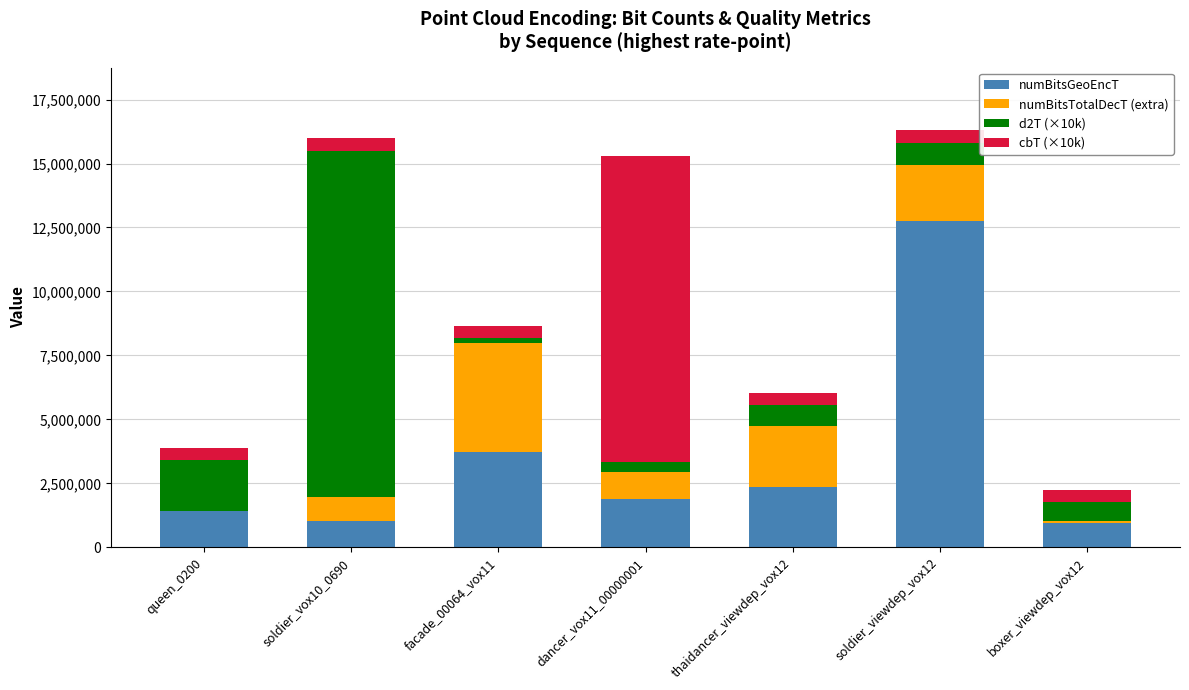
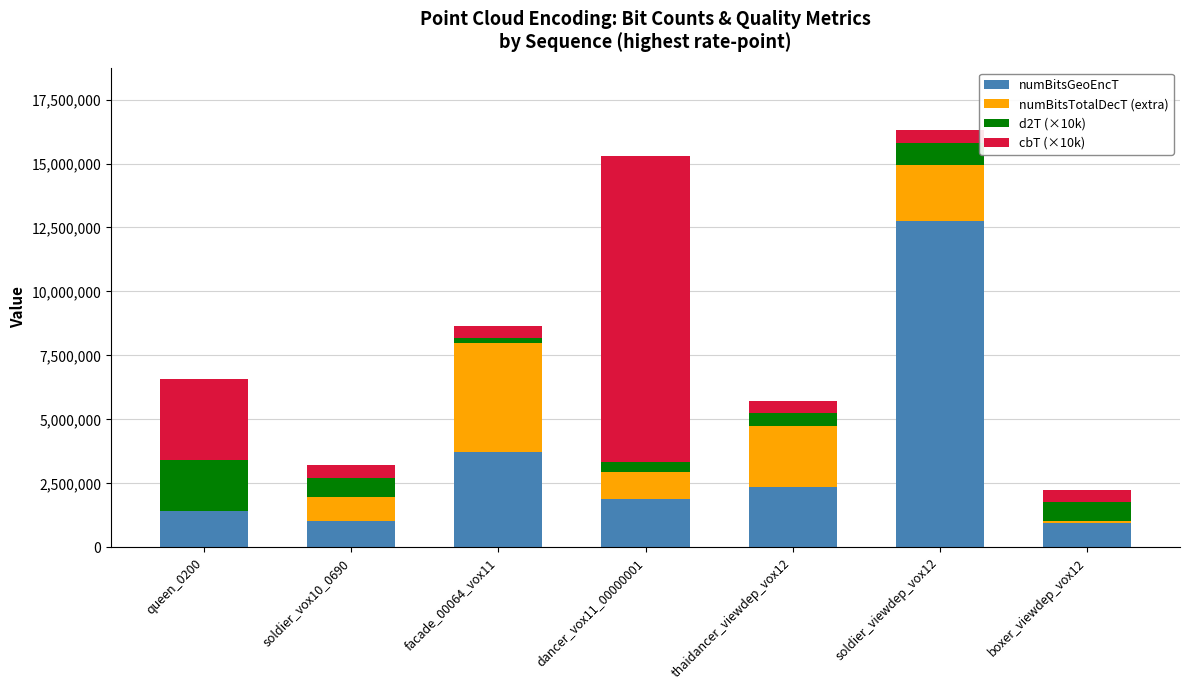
  {
    "numBitsGeoEncT": {
      "soldier_vox10_0690": "1,000,000",
      "facade_00064_vox11": "3,700,000",
      "dancer_vox11_00000001": "1,900,000",
      "thaidancer_viewdep_vox12": "2,300,000",
      "soldier_viewdep_vox12": "12,800,000",
      "boxer_viewdep_vox12": "900,000"
    },
    "d2T (×10k)": {
      "queen_0200": "2,000,000",
-     "soldier_vox10_0690": "13,500,000",
+     "soldier_vox10_0690": "800,000",
      "facade_00064_vox11": "200,000",
      "dancer_vox11_00000001": "400,000",
-     "thaidancer_viewdep_vox12": "900,000",
+     "thaidancer_viewdep_vox12": "500,000",
      "soldier_viewdep_vox12": "800,000",
      "boxer_viewdep_vox12": "700,000"
    },
    "cbT (×10k)": {
-     "queen_0200": "500,000",
+     "queen_0200": "3,200,000",
      "soldier_vox10_0690": "500,000",
      "facade_00064_vox11": "500,000",
      "dancer_vox11_00000001": "12,000,000",
      "thaidancer_viewdep_vox12": "500,000",
      "soldier_viewdep_vox12": "500,000",
      "boxer_viewdep_vox12": "500,000"
    }
  }
